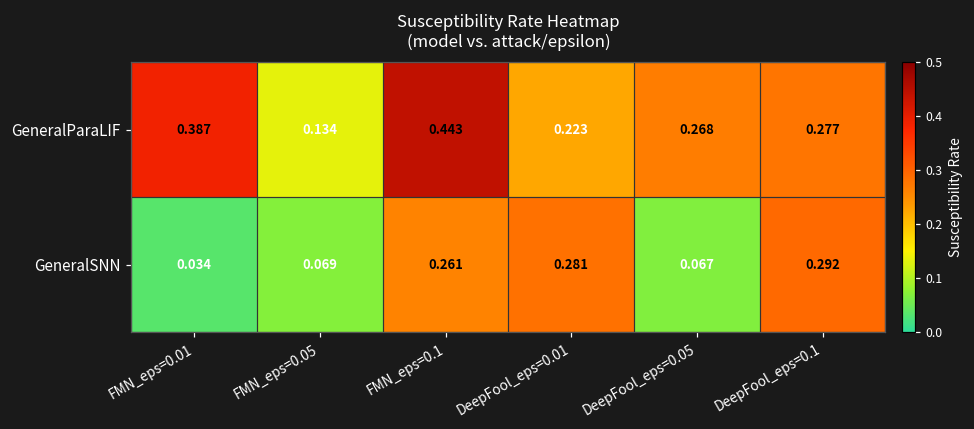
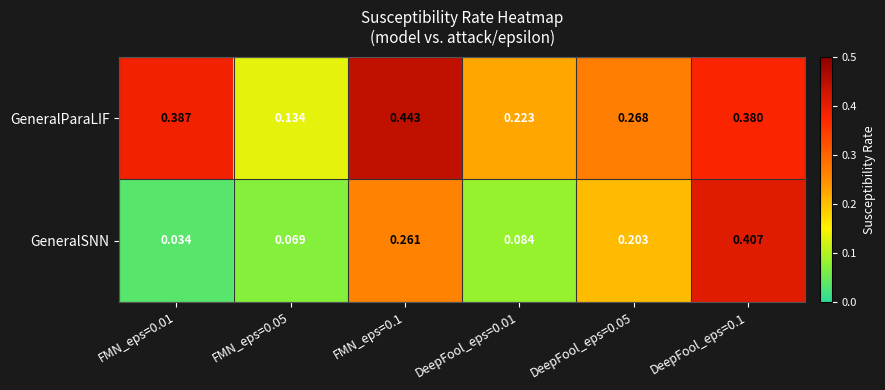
  {
    "GeneralParaLIF": {
      "FMN_eps=0.01": 0.387,
      "FMN_eps=0.05": 0.134,
      "FMN_eps=0.1": 0.443,
      "DeepFool_eps=0.01": 0.223,
      "DeepFool_eps=0.05": 0.268,
-     "DeepFool_eps=0.1": 0.277
+     "DeepFool_eps=0.1": 0.380
    },
    "GeneralSNN": {
      "FMN_eps=0.01": 0.034,
      "FMN_eps=0.05": 0.069,
      "FMN_eps=0.1": 0.261,
-     "DeepFool_eps=0.01": 0.281,
-     "DeepFool_eps=0.05": 0.067,
-     "DeepFool_eps=0.1": 0.292
+     "DeepFool_eps=0.01": 0.084,
+     "DeepFool_eps=0.05": 0.203,
+     "DeepFool_eps=0.1": 0.407
    }
  }
